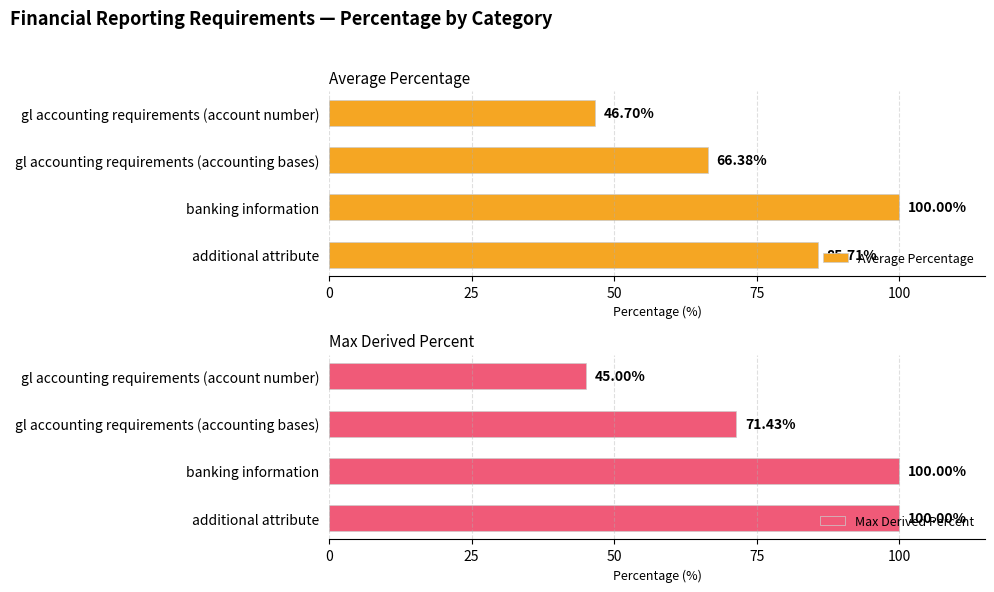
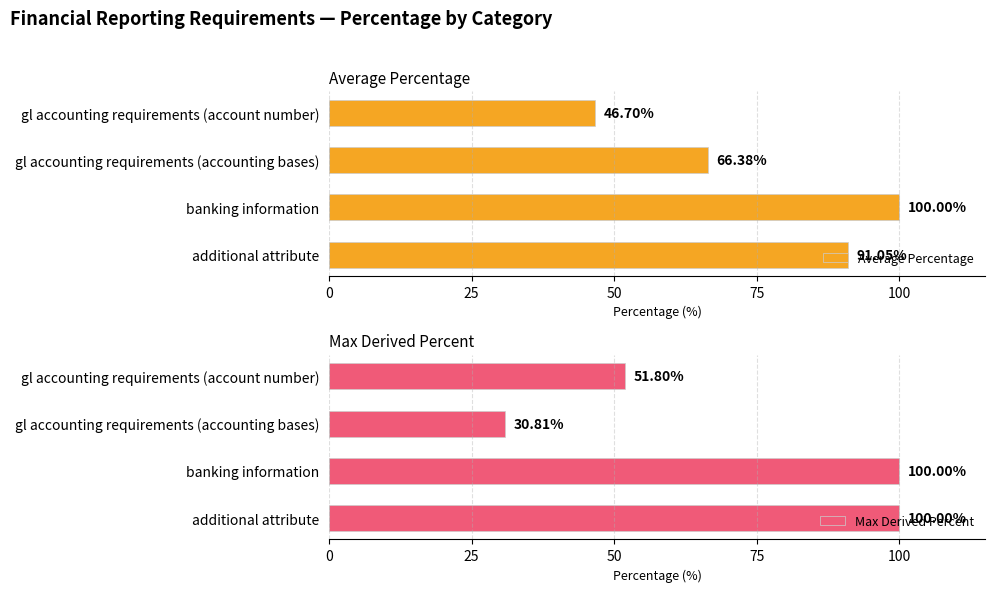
  {
    "Average Percentage": {
      "gl accounting requirements (account number)": "46.70%",
      "gl accounting requirements (accounting bases)": "66.38%",
      "banking information": "100.00%",
-     "additional attribute": "85.71%"
+     "additional attribute": "91.05%"
    },
    "Max Derived Percent": {
-     "gl accounting requirements (account number)": "45.00%",
-     "gl accounting requirements (accounting bases)": "71.43%",
+     "gl accounting requirements (account number)": "51.80%",
+     "gl accounting requirements (accounting bases)": "30.81%",
      "banking information": "100.00%",
      "additional attribute": "100.00%"
    }
  }
